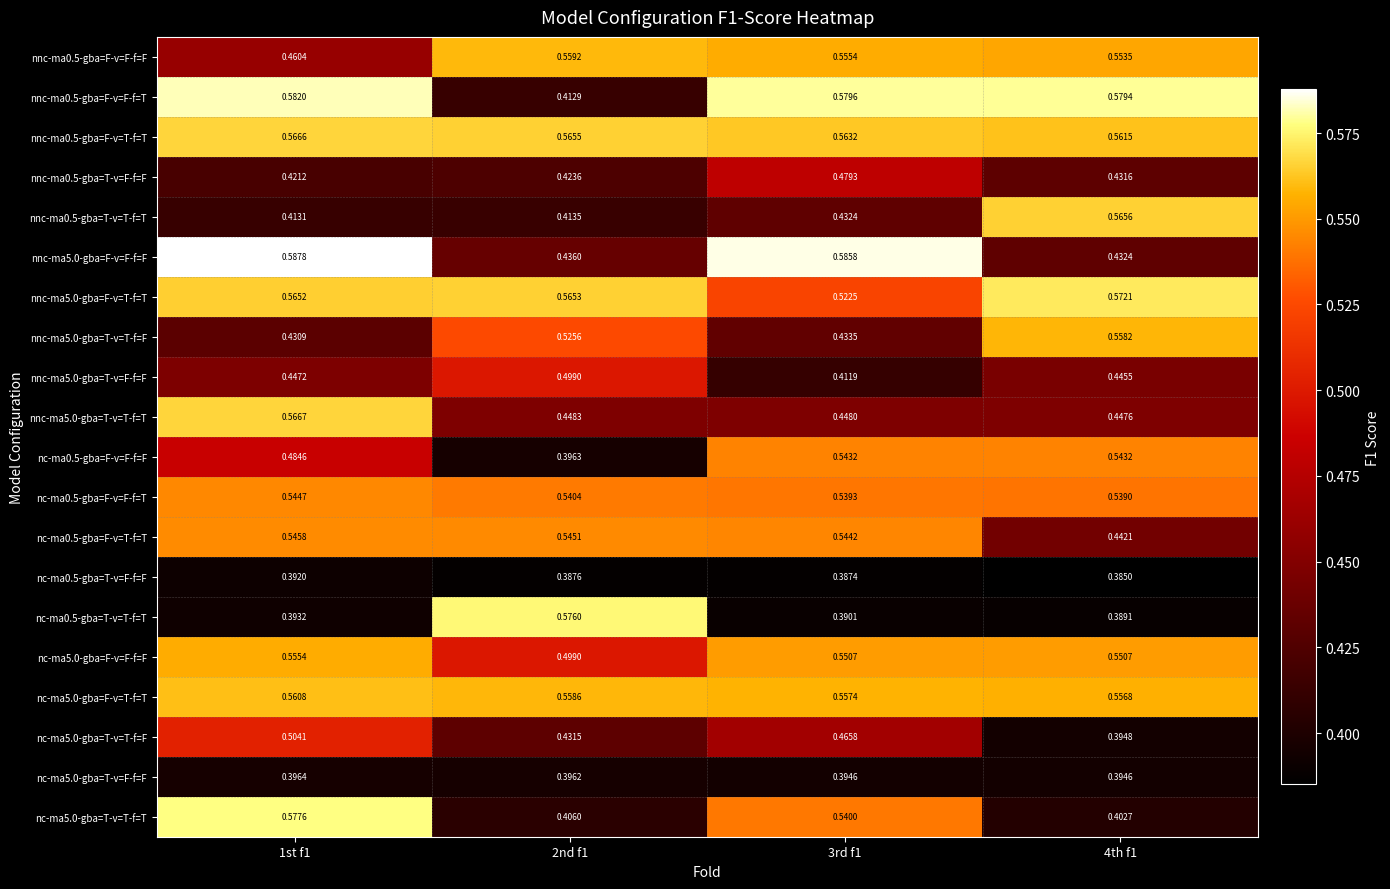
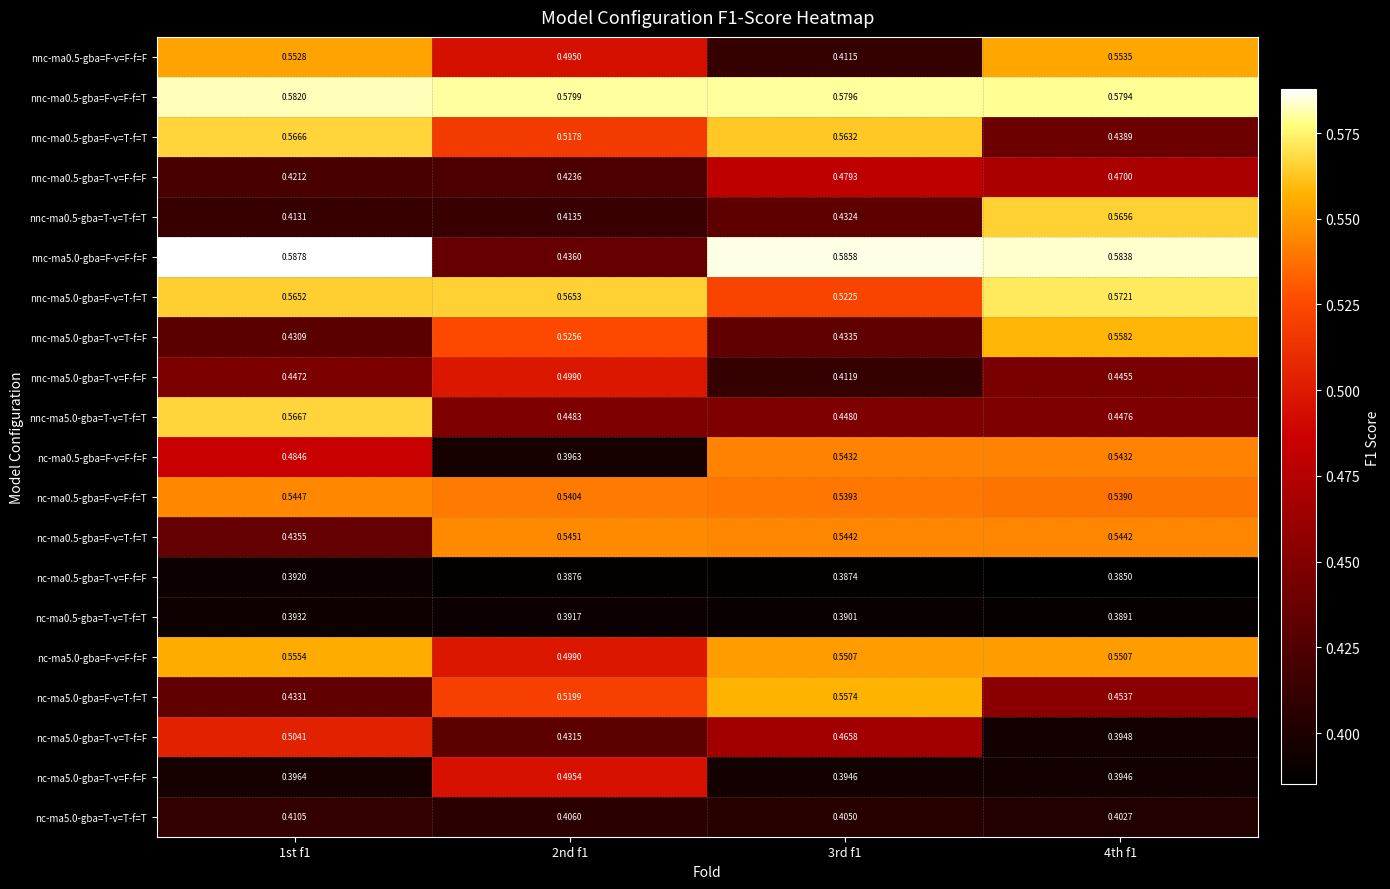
  {
    "nnc-ma0.5-gba=F-v=F-f=F": {
-     "1st f1": 0.4604,
-     "2nd f1": 0.5592,
-     "3rd f1": 0.5554,
+     "1st f1": 0.5528,
+     "2nd f1": 0.4950,
+     "3rd f1": 0.4115,
      "4th f1": 0.5535
    },
    "nnc-ma0.5-gba=F-v=F-f=T": {
      "1st f1": 0.5820,
-     "2nd f1": 0.4129,
+     "2nd f1": 0.5799,
      "3rd f1": 0.5796,
      "4th f1": 0.5794
    },
    "nnc-ma0.5-gba=F-v=T-f=T": {
      "1st f1": 0.5666,
-     "2nd f1": 0.5655,
+     "2nd f1": 0.5178,
      "3rd f1": 0.5632,
-     "4th f1": 0.5615
+     "4th f1": 0.4389
    },
    "nnc-ma0.5-gba=T-v=F-f=F": {
      "1st f1": 0.4212,
      "2nd f1": 0.4236,
      "3rd f1": 0.4793,
-     "4th f1": 0.4316
+     "4th f1": 0.4700
    },
    "nnc-ma0.5-gba=T-v=T-f=T": {
      "1st f1": 0.4131,
      "2nd f1": 0.4135,
      "3rd f1": 0.4324,
      "4th f1": 0.5656
    },
    "nnc-ma5.0-gba=F-v=F-f=F": {
      "1st f1": 0.5878,
      "2nd f1": 0.4360,
      "3rd f1": 0.5858,
-     "4th f1": 0.4324
+     "4th f1": 0.5838
    },
    "nnc-ma5.0-gba=F-v=T-f=T": {
      "1st f1": 0.5652,
      "2nd f1": 0.5653,
      "3rd f1": 0.5225,
      "4th f1": 0.5721
    },
    "nnc-ma5.0-gba=T-v=T-f=F": {
      "1st f1": 0.4309,
      "2nd f1": 0.5256,
      "3rd f1": 0.4335,
      "4th f1": 0.5582
    },
    "nnc-ma5.0-gba=T-v=F-f=F": {
      "1st f1": 0.4472,
      "2nd f1": 0.4990,
      "3rd f1": 0.4119,
      "4th f1": 0.4455
    },
    "nnc-ma5.0-gba=T-v=T-f=T": {
      "1st f1": 0.5667,
      "2nd f1": 0.4483,
      "3rd f1": 0.4480,
      "4th f1": 0.4476
    },
    "nc-ma0.5-gba=F-v=F-f=F": {
      "1st f1": 0.4846,
      "2nd f1": 0.3963,
      "3rd f1": 0.5432,
      "4th f1": 0.5432
    },
    "nc-ma0.5-gba=F-v=F-f=T": {
      "1st f1": 0.5447,
      "2nd f1": 0.5404,
      "3rd f1": 0.5393,
      "4th f1": 0.5390
    },
    "nc-ma0.5-gba=F-v=T-f=T": {
-     "1st f1": 0.5458,
+     "1st f1": 0.4355,
      "2nd f1": 0.5451,
      "3rd f1": 0.5442,
-     "4th f1": 0.4421
+     "4th f1": 0.5442
    },
    "nc-ma0.5-gba=T-v=F-f=F": {
      "1st f1": 0.3920,
      "2nd f1": 0.3876,
      "3rd f1": 0.3874,
      "4th f1": 0.3850
    },
    "nc-ma0.5-gba=T-v=T-f=T": {
      "1st f1": 0.3932,
-     "2nd f1": 0.5760,
+     "2nd f1": 0.3917,
      "3rd f1": 0.3901,
      "4th f1": 0.3891
    },
    "nc-ma5.0-gba=F-v=F-f=F": {
      "1st f1": 0.5554,
      "2nd f1": 0.4990,
      "3rd f1": 0.5507,
      "4th f1": 0.5507
    },
    "nc-ma5.0-gba=F-v=T-f=T": {
-     "1st f1": 0.5608,
-     "2nd f1": 0.5586,
+     "1st f1": 0.4331,
+     "2nd f1": 0.5199,
      "3rd f1": 0.5574,
-     "4th f1": 0.5568
+     "4th f1": 0.4537
    },
    "nc-ma5.0-gba=T-v=T-f=F": {
      "1st f1": 0.5041,
      "2nd f1": 0.4315,
      "3rd f1": 0.4658,
      "4th f1": 0.3948
    },
    "nc-ma5.0-gba=T-v=F-f=F": {
      "1st f1": 0.3964,
-     "2nd f1": 0.3962,
+     "2nd f1": 0.4954,
      "3rd f1": 0.3946,
      "4th f1": 0.3946
    },
    "nc-ma5.0-gba=T-v=T-f=T": {
-     "1st f1": 0.5776,
+     "1st f1": 0.4105,
      "2nd f1": 0.4060,
-     "3rd f1": 0.5400,
+     "3rd f1": 0.4050,
      "4th f1": 0.4027
    }
  }
